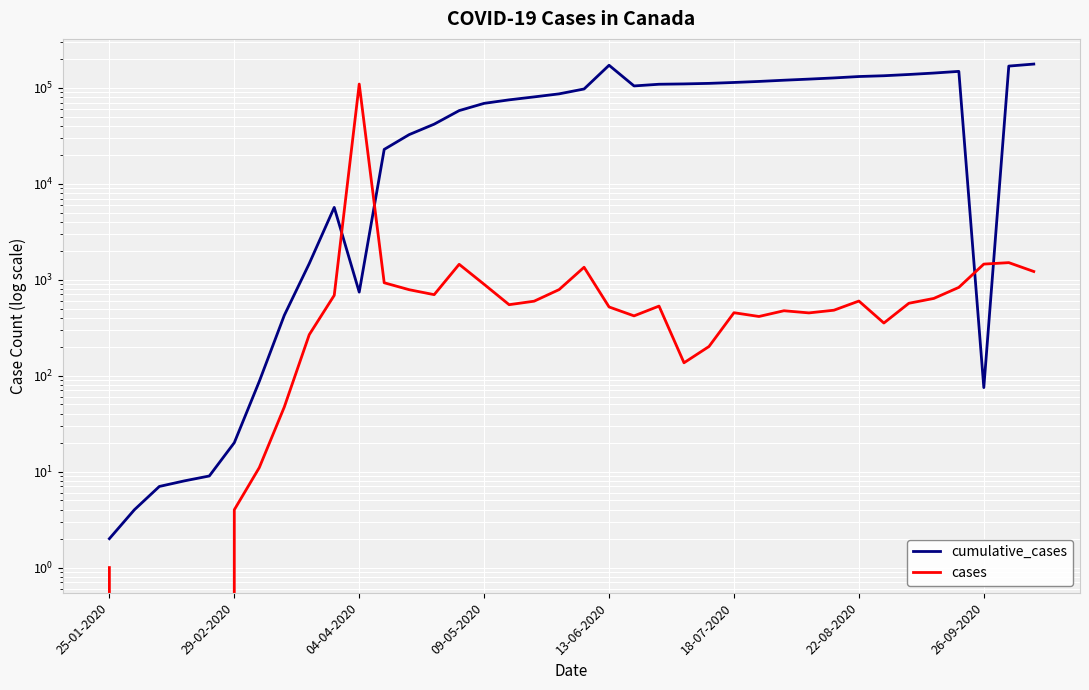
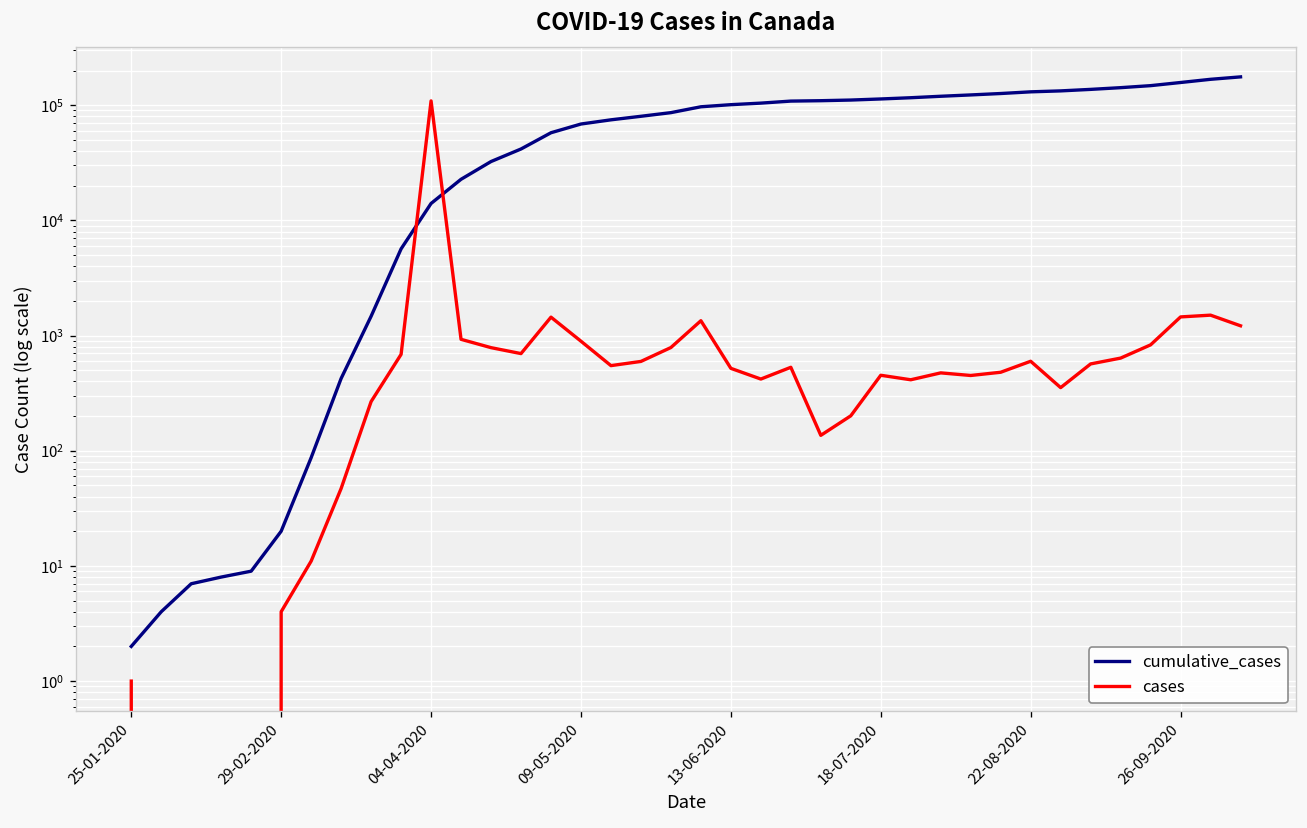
  {
    "cumulative_cases": {
      "25-01-2020": 2,
      "29-02-2020": 20,
-     "04-04-2020": 700,
+     "04-04-2020": 14000,
      "09-05-2020": 70000,
-     "13-06-2020": 170000,
+     "13-06-2020": 100000,
      "18-07-2020": 110000,
      "22-08-2020": 130000,
-     "26-09-2020": 80
+     "26-09-2020": 160000
    },
    "cases": {
      "25-01-2020": 1,
      "29-02-2020": 4,
      "04-04-2020": 110000,
      "09-05-2020": 900,
      "13-06-2020": 500,
      "18-07-2020": 500,
      "22-08-2020": 600,
      "26-09-2020": 1500
    }
  }
